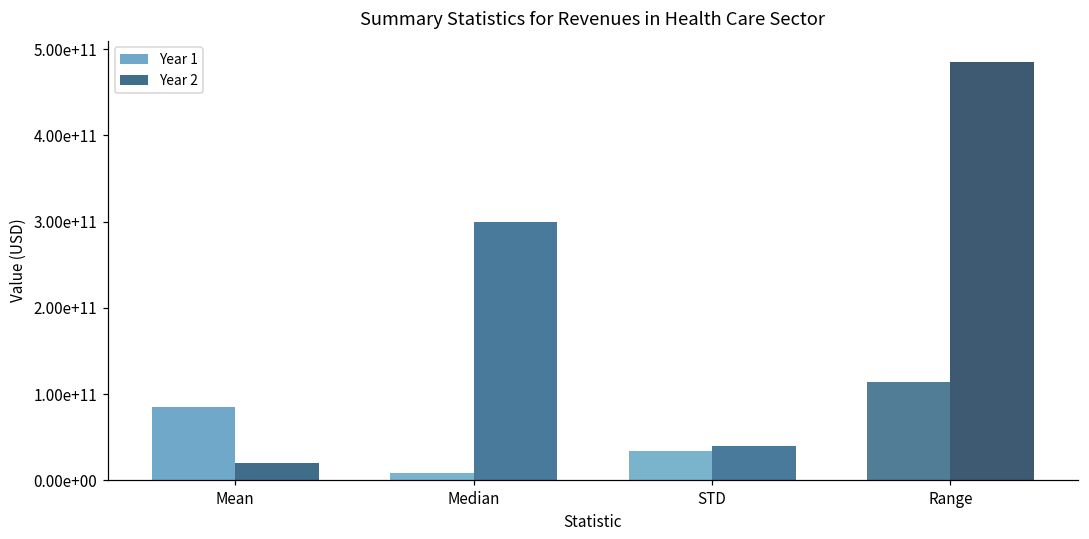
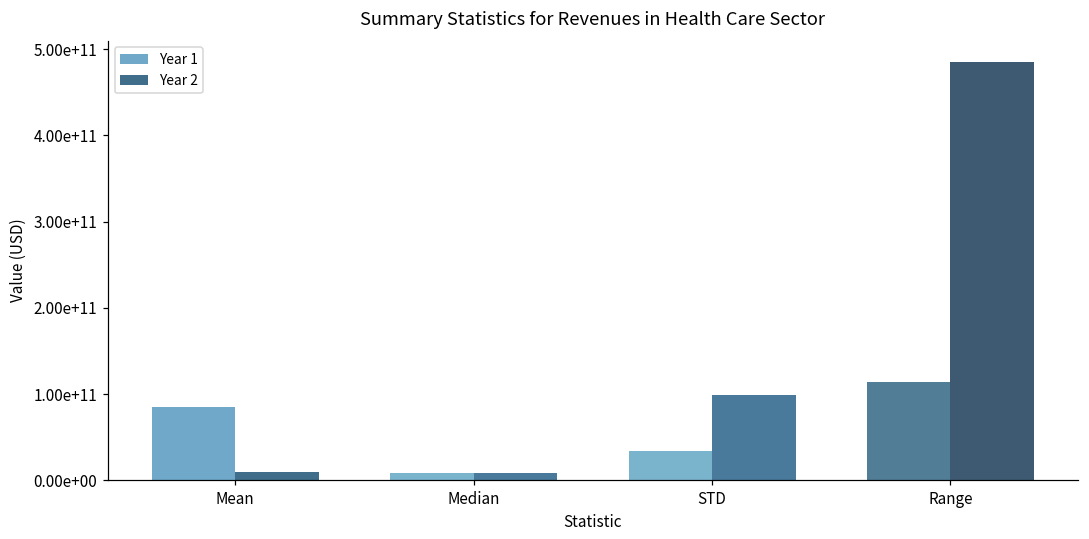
  {
    "Year 1": {
      "Mean": 80000000000,
      "Median": 10000000000,
      "STD": 30000000000,
      "Range": 110000000000
    },
    "Year 2": {
-     "Mean": 20000000000,
-     "Median": 300000000000,
-     "STD": 40000000000,
+     "Mean": 10000000000,
+     "Median": 10000000000,
+     "STD": 100000000000,
      "Range": 490000000000
    }
  }
